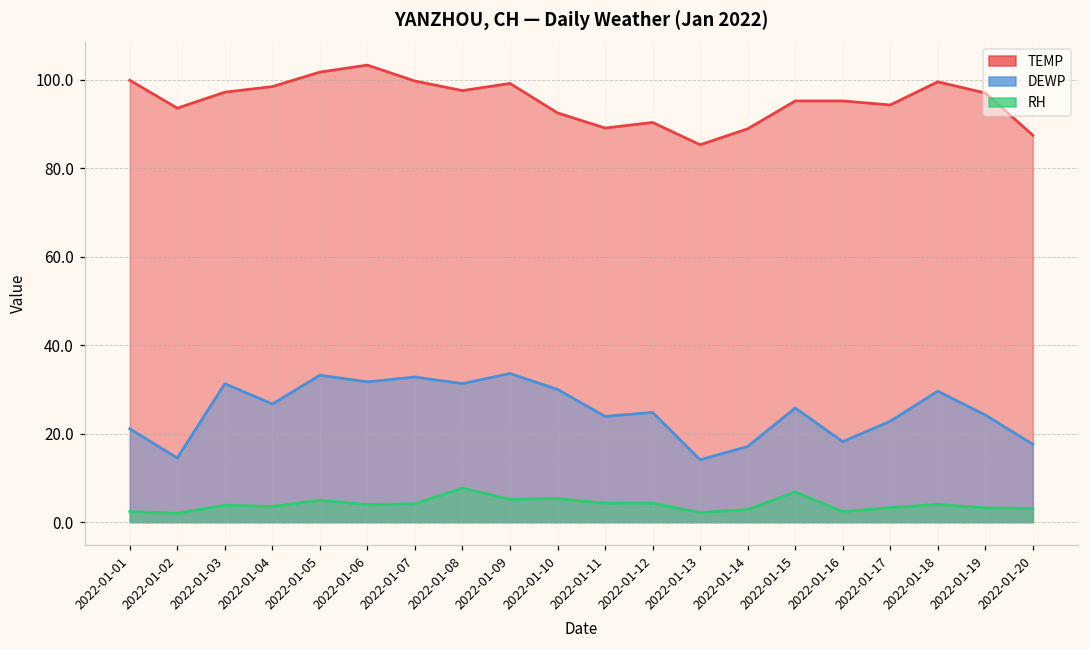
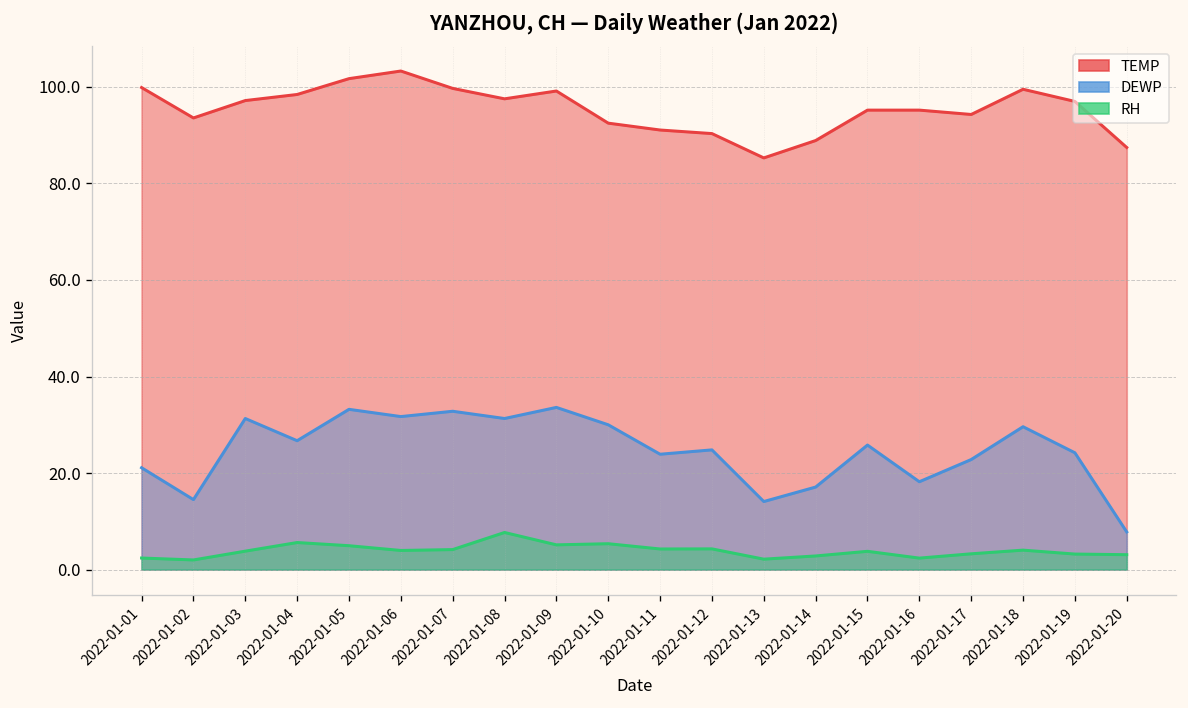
  {
    "TEMP": {
      "2022-01-01": 100,
      "2022-01-02": 94,
      "2022-01-03": 97,
      "2022-01-04": 98,
      "2022-01-05": 102,
      "2022-01-06": 103,
      "2022-01-07": 100,
      "2022-01-08": 98,
      "2022-01-09": 99,
      "2022-01-10": 92,
-     "2022-01-11": 89,
+     "2022-01-11": 91,
      "2022-01-12": 90,
      "2022-01-13": 85,
      "2022-01-14": 89,
      "2022-01-15": 95,
      "2022-01-16": 95,
      "2022-01-17": 94,
      "2022-01-18": 100,
      "2022-01-20": 87
    },
    "DEWP": {
      "2022-01-01": 21,
      "2022-01-02": 15,
      "2022-01-03": 31,
      "2022-01-04": 27,
      "2022-01-05": 33,
      "2022-01-06": 32,
      "2022-01-07": 33,
      "2022-01-08": 31,
      "2022-01-09": 34,
      "2022-01-10": 30,
      "2022-01-11": 24,
      "2022-01-12": 25,
      "2022-01-13": 14,
      "2022-01-14": 17,
      "2022-01-15": 26,
      "2022-01-16": 18,
      "2022-01-17": 23,
      "2022-01-18": 30,
      "2022-01-19": 24,
-     "2022-01-20": 18
+     "2022-01-20": 8
    },
    "RH": {
      "2022-01-01": 2,
      "2022-01-02": 2,
      "2022-01-03": 4,
-     "2022-01-04": 4,
+     "2022-01-04": 6,
      "2022-01-05": 5,
      "2022-01-06": 4,
      "2022-01-07": 4,
      "2022-01-08": 8,
      "2022-01-09": 5,
      "2022-01-10": 5,
      "2022-01-11": 4,
      "2022-01-12": 4,
      "2022-01-13": 2,
      "2022-01-14": 3,
-     "2022-01-15": 7,
+     "2022-01-15": 4,
      "2022-01-16": 2,
      "2022-01-17": 3,
      "2022-01-18": 4,
      "2022-01-19": 3,
      "2022-01-20": 3
    }
  }
